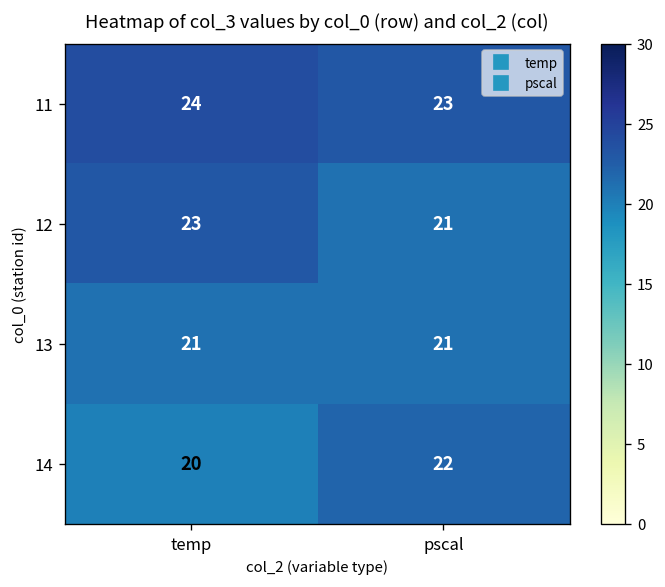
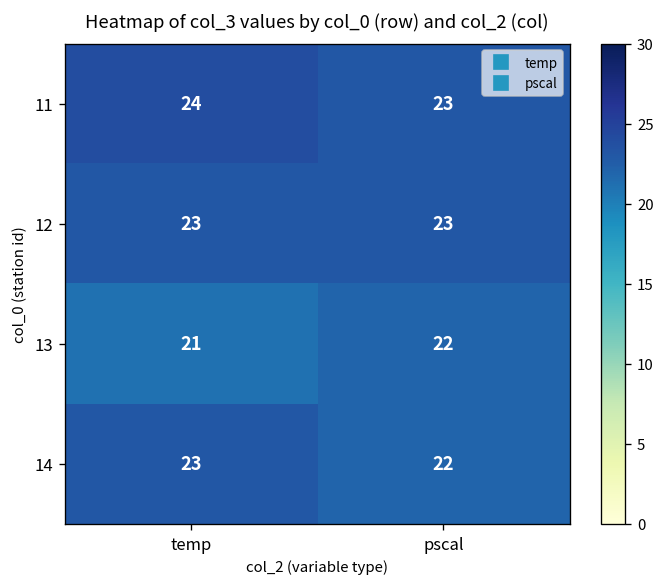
  {
    "11": {
      "temp": 24,
      "pscal": 23
    },
    "12": {
      "temp": 23,
-     "pscal": 21
+     "pscal": 23
    },
    "13": {
      "temp": 21,
-     "pscal": 21
+     "pscal": 22
    },
    "14": {
-     "temp": 20,
+     "temp": 23,
      "pscal": 22
    }
  }
